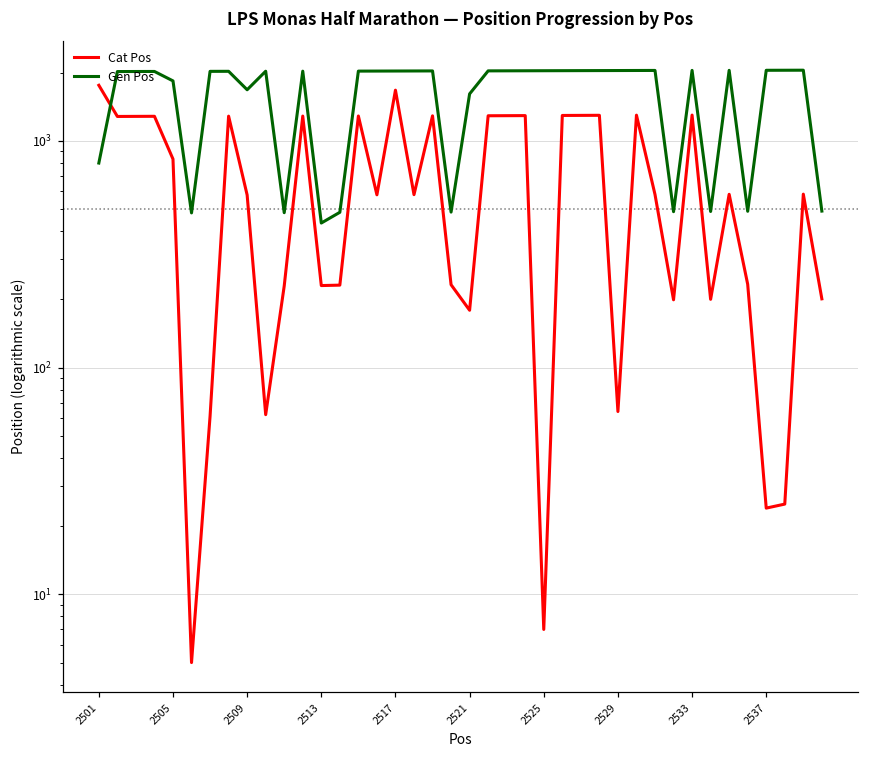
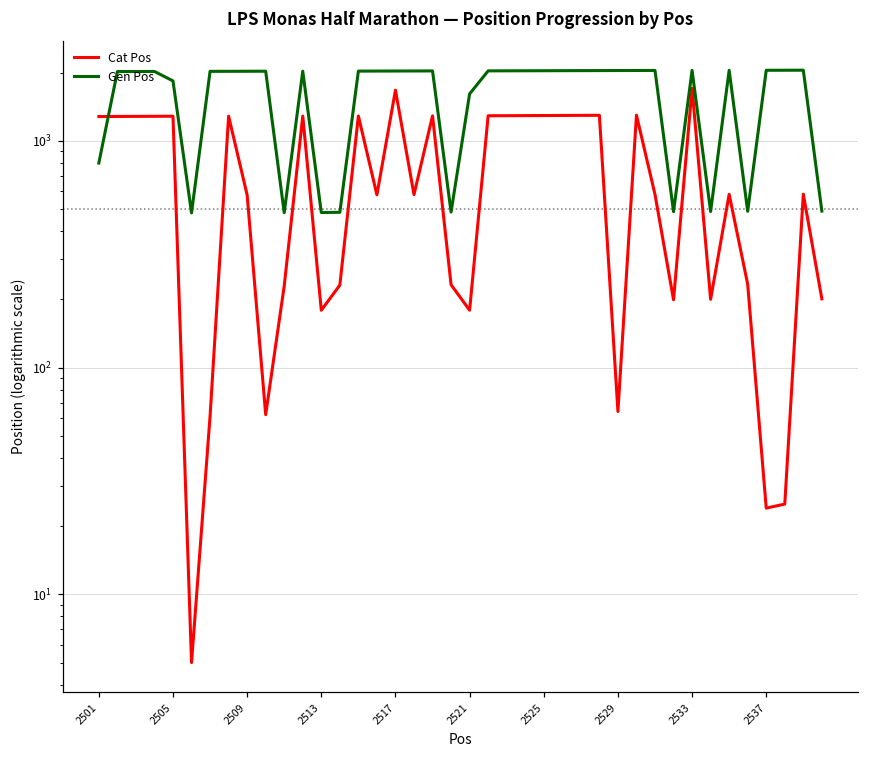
  {
    "Gen Pos": {
      "2501": 800,
      "2505": 1800,
-     "2509": 1700,
-     "2513": 430,
+     "2509": 2000,
+     "2513": 480,
      "2517": 2000,
      "2521": 1600,
      "2525": 2000,
      "2529": 2000,
      "2533": 2000,
      "2537": 2000
    },
    "Cat Pos": {
-     "2501": 1800,
-     "2505": 830,
+     "2501": 1300,
+     "2505": 1300,
      "2509": 580,
-     "2513": 230,
+     "2513": 180,
      "2517": 1700,
      "2521": 180,
-     "2525": 7,
+     "2525": 1300,
      "2529": 64,
-     "2533": 1300,
+     "2533": 1700,
      "2537": 24
    }
  }
